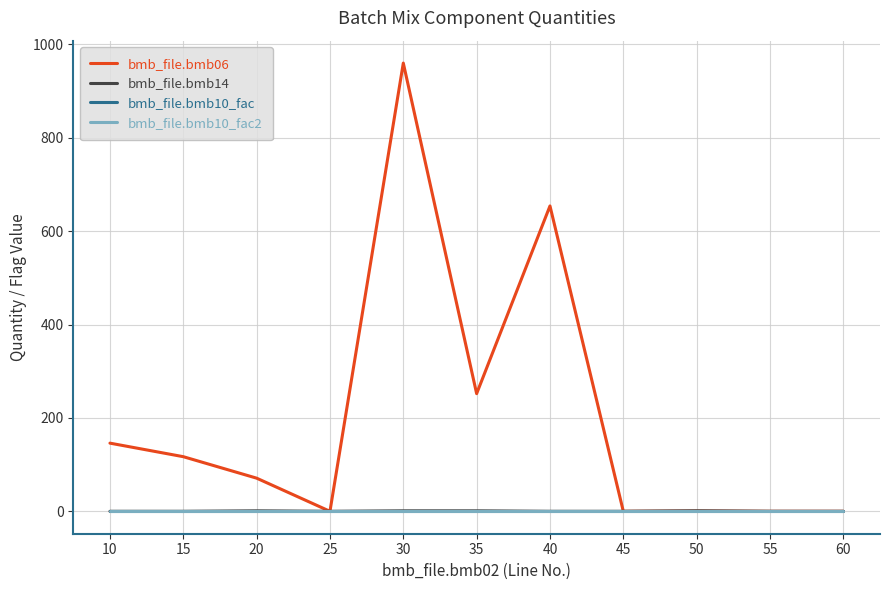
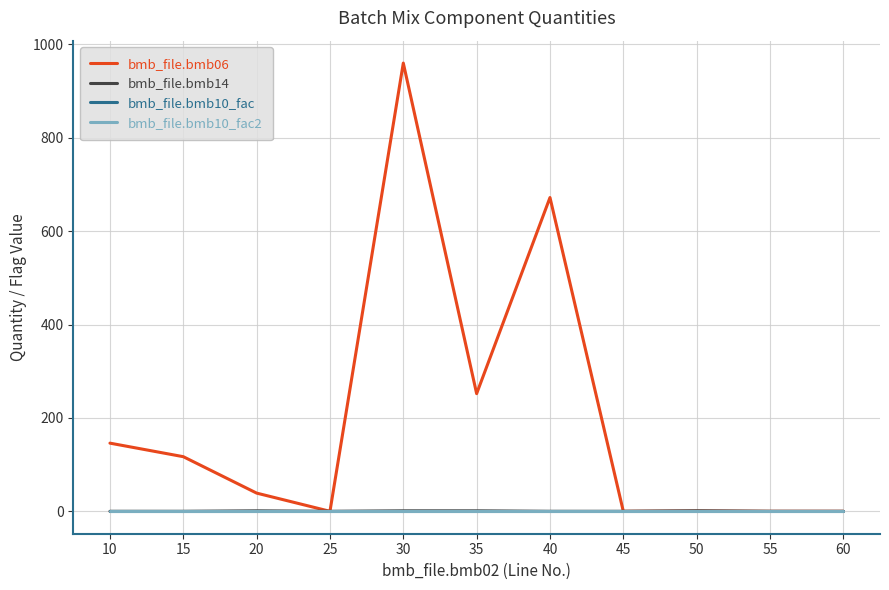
  {
    "bmb_file.bmb06": {
      "10": 150,
      "15": 120,
-     "20": 70,
+     "20": 40,
      "30": 960,
      "35": 250,
-     "40": 650
+     "40": 670
    },
    "bmb_file.bmb10_fac2": {
      "10": 0,
      "15": 0,
      "20": 0,
      "30": 0,
      "35": 0,
      "40": 0
    }
  }
